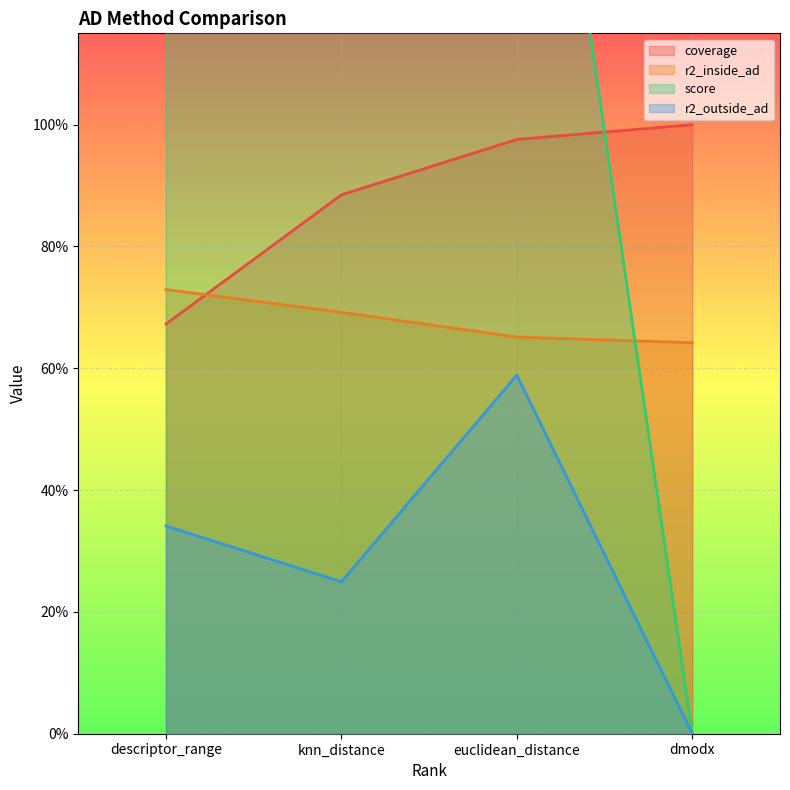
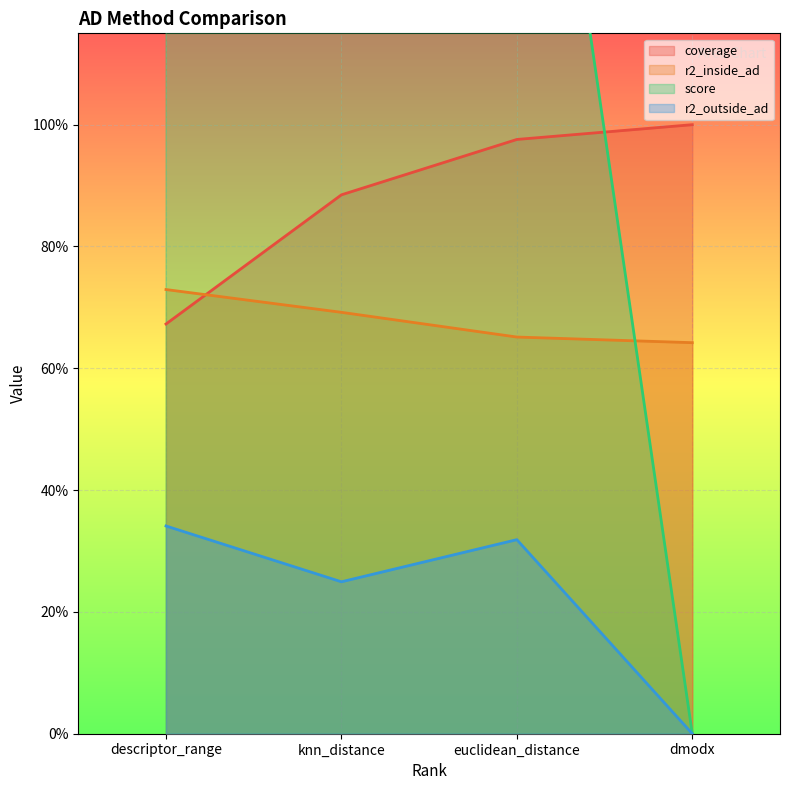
  {
    "r2_outside_ad": {
      "descriptor_range": "34%",
      "knn_distance": "25%",
-     "euclidean_distance": "59%"
+     "euclidean_distance": "32%"
    }
  }
